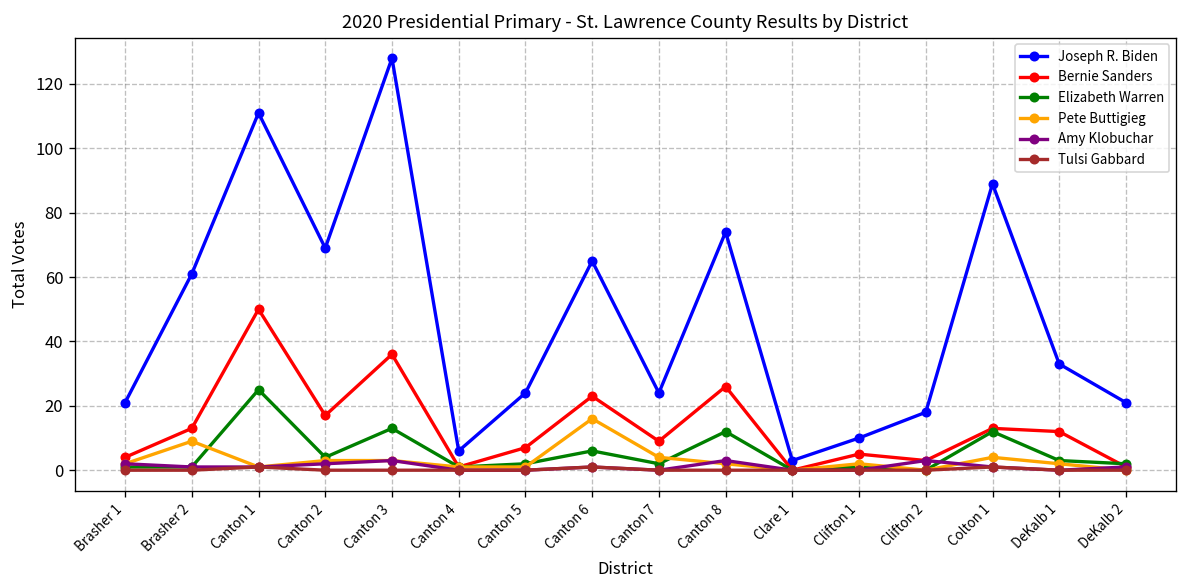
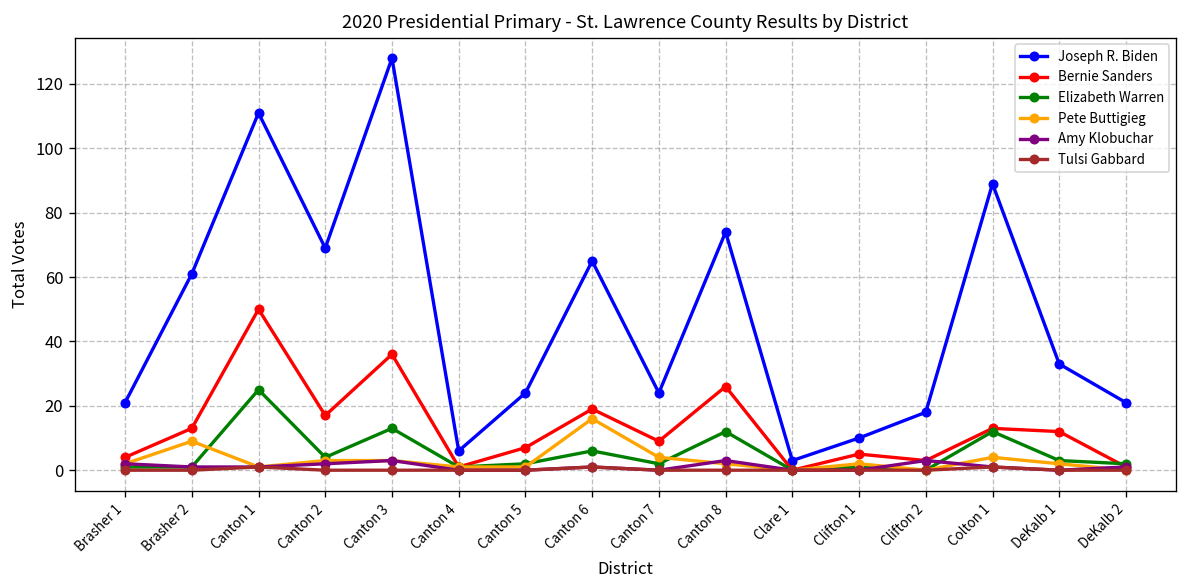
  {
    "Joseph R. Biden": {
      "Brasher 1": 21,
      "Brasher 2": 61,
      "Canton 1": 111,
      "Canton 2": 69,
      "Canton 3": 128,
      "Canton 4": 6,
      "Canton 5": 24,
      "Canton 6": 65,
      "Canton 7": 24,
      "Canton 8": 74,
      "Clare 1": 3,
      "Clifton 1": 10,
      "Clifton 2": 18,
      "Colton 1": 89,
      "DeKalb 1": 33,
      "DeKalb 2": 21
    },
    "Bernie Sanders": {
      "Brasher 1": 4,
      "Brasher 2": 13,
      "Canton 1": 50,
      "Canton 2": 17,
      "Canton 3": 36,
      "Canton 5": 7,
-     "Canton 6": 23,
+     "Canton 6": 19,
      "Canton 7": 9,
      "Canton 8": 26,
      "Clifton 1": 5,
      "Colton 1": 13,
      "DeKalb 1": 12
    },
    "Elizabeth Warren": {
      "Brasher 1": 1,
      "Canton 1": 25,
      "Canton 2": 4,
      "Canton 3": 13,
      "Canton 5": 2,
      "Canton 6": 6,
      "Canton 7": 2,
      "Canton 8": 12,
      "Clifton 1": 1,
      "Colton 1": 12,
      "DeKalb 1": 3,
      "DeKalb 2": 2
    },
    "Pete Buttigieg": {
      "Brasher 2": 9,
      "Canton 2": 3,
      "Canton 5": 1,
      "Canton 6": 16,
      "Canton 7": 4,
      "Canton 8": 2,
      "Clifton 1": 2,
      "Colton 1": 4,
      "DeKalb 1": 2
    },
    "Amy Klobuchar": {
      "Canton 2": 2,
      "Canton 8": 3
    },
    "Tulsi Gabbard": {
      "Brasher 1": 0,
      "Brasher 2": 0,
      "Canton 2": 0,
      "Canton 3": 0,
      "Canton 8": 0
    }
  }
